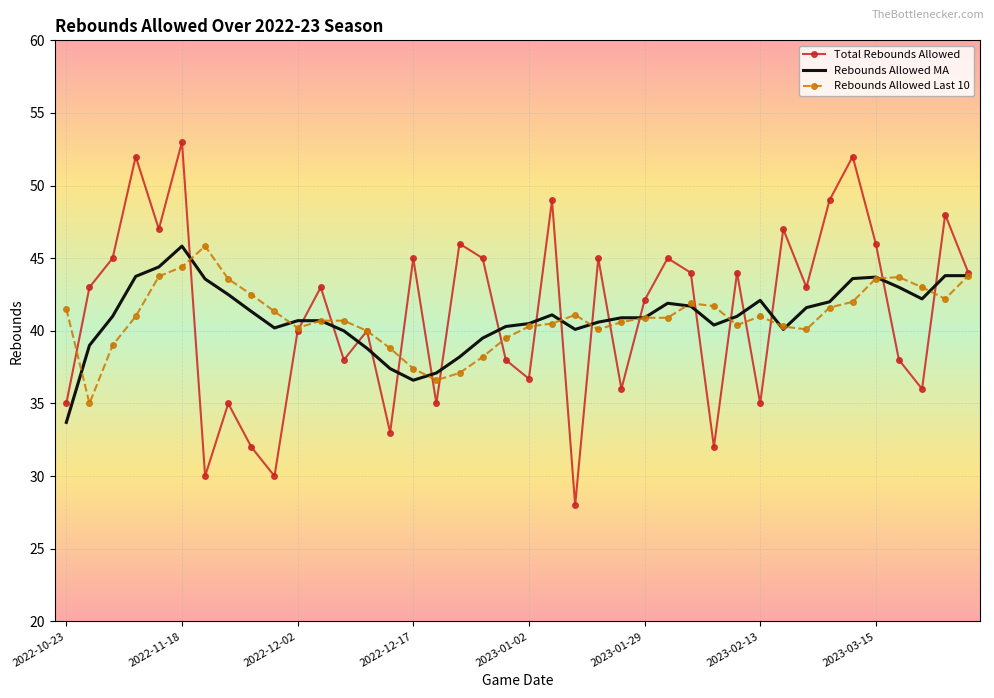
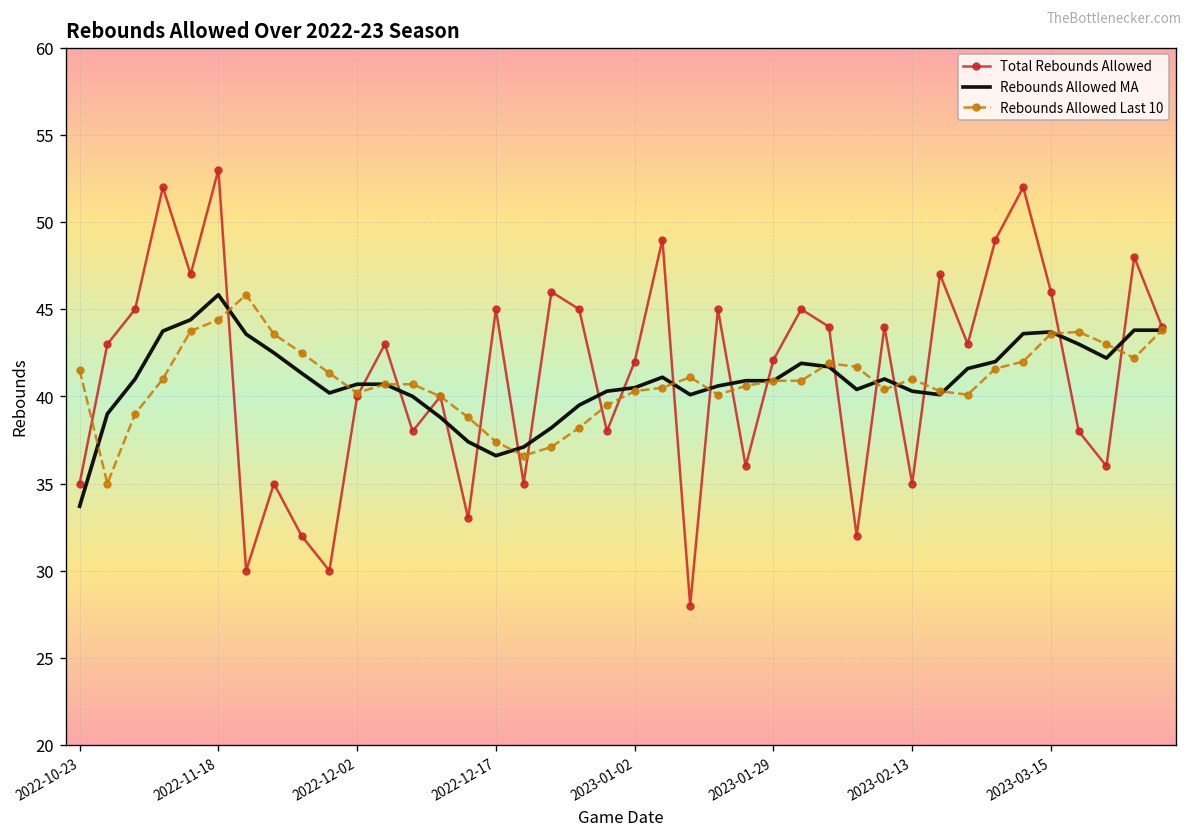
  {
    "Total Rebounds Allowed": {
      "2022-10-23": 35.0,
      "2022-11-18": 53.0,
      "2022-12-02": 40.0,
      "2022-12-17": 45.0,
-     "2023-01-02": 36.7,
+     "2023-01-02": 42.0,
      "2023-01-29": 42.1,
      "2023-02-13": 35.0,
      "2023-03-15": 46.0
    },
    "Rebounds Allowed MA": {
      "2022-10-23": 33.7,
      "2022-11-18": 45.8,
      "2022-12-02": 40.7,
      "2022-12-17": 36.6,
      "2023-01-02": 40.5,
-     "2023-02-13": 42.1
+     "2023-02-13": 40.3
    },
    "Rebounds Allowed Last 10": {
      "2022-10-23": 41.5,
      "2022-11-18": 44.4,
      "2022-12-02": 40.2,
      "2022-12-17": 37.4,
      "2023-01-02": 40.3,
      "2023-02-13": 41.0
    }
  }
